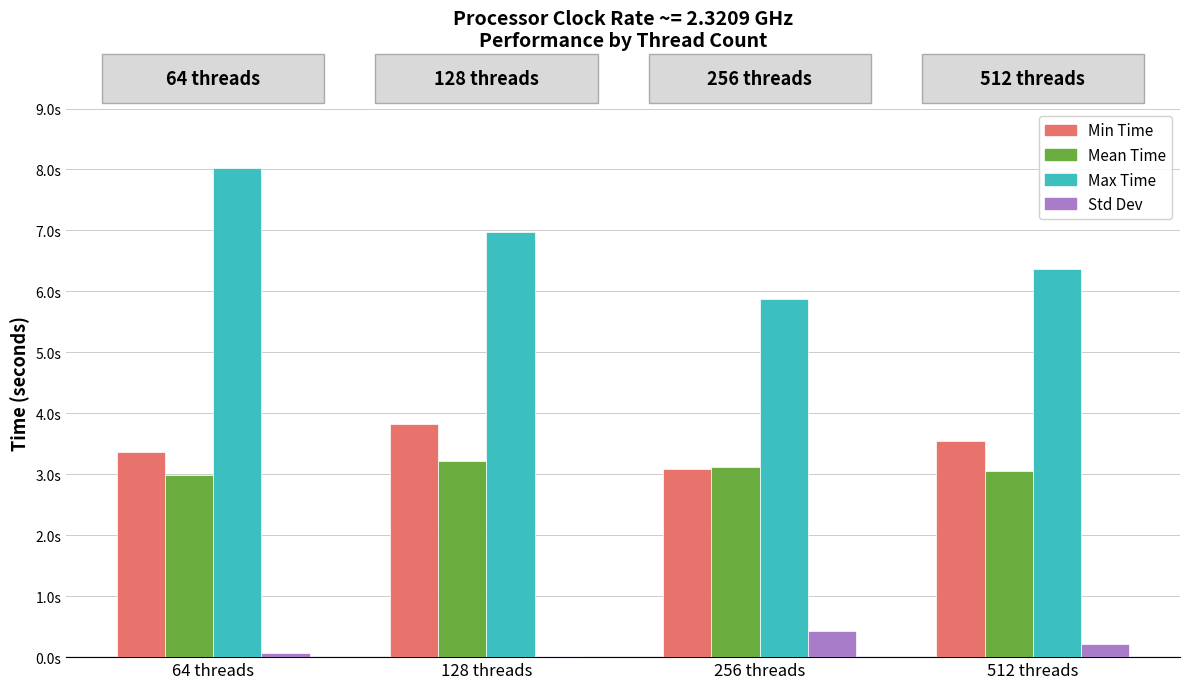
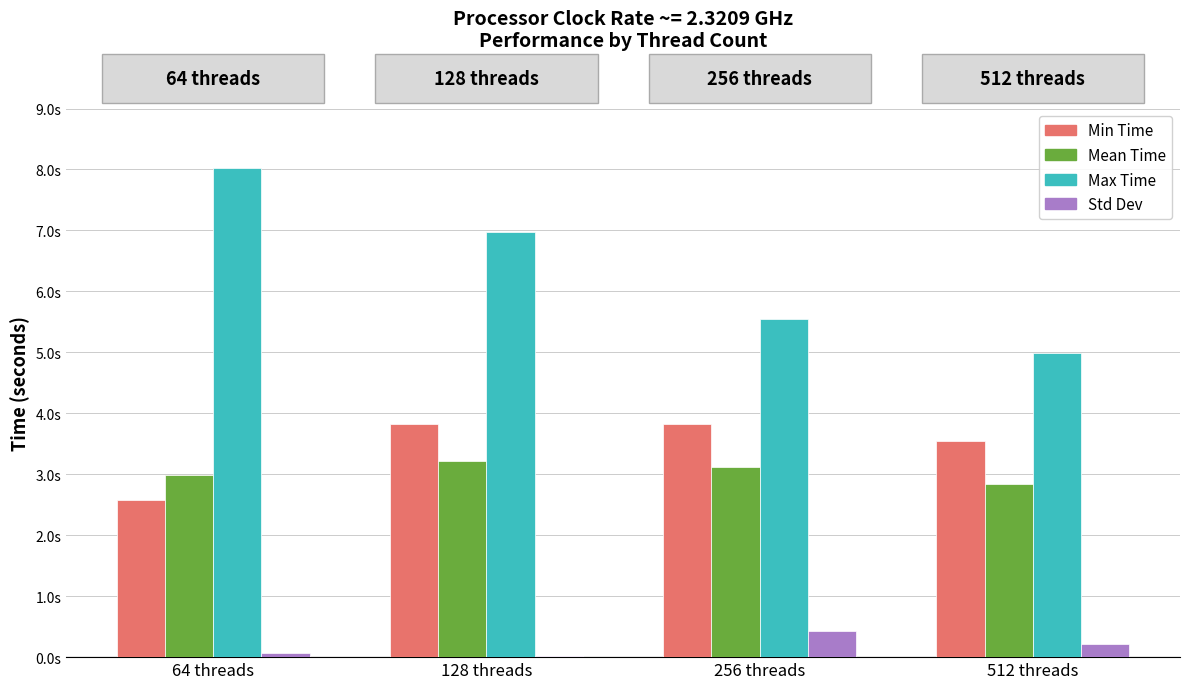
  {
    "Min Time": {
-     "64 threads": "3.4s",
+     "64 threads": "2.6s",
      "128 threads": "3.8s",
-     "256 threads": "3.1s",
+     "256 threads": "3.8s",
      "512 threads": "3.5s"
    },
    "Mean Time": {
      "64 threads": "3.0s",
      "128 threads": "3.2s",
      "256 threads": "3.1s",
-     "512 threads": "3.1s"
+     "512 threads": "2.8s"
    },
    "Max Time": {
      "64 threads": "8.0s",
      "128 threads": "7.0s",
-     "256 threads": "5.9s",
-     "512 threads": "6.4s"
+     "256 threads": "5.5s",
+     "512 threads": "5.0s"
    },
    "Std Dev": {
      "64 threads": "0.1s",
      "256 threads": "0.4s",
      "512 threads": "0.2s"
    }
  }
